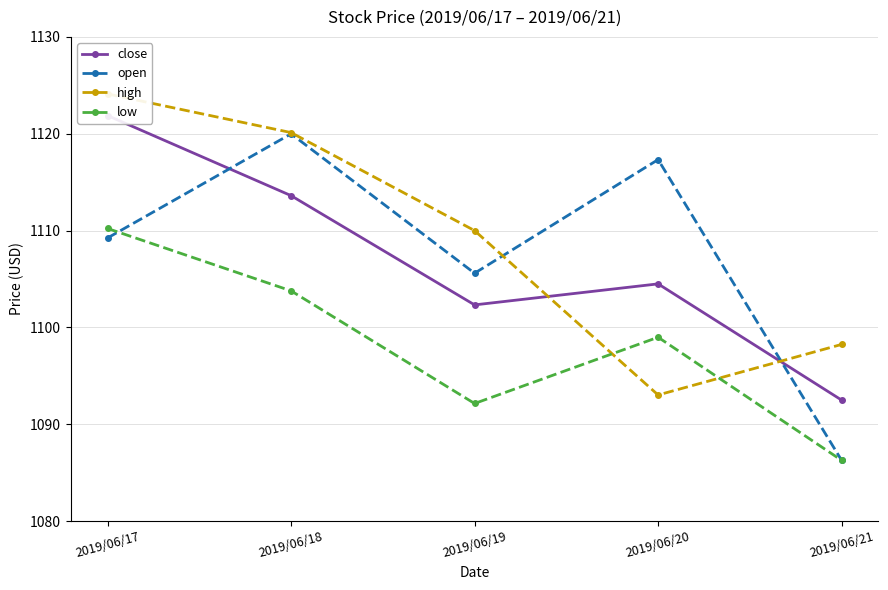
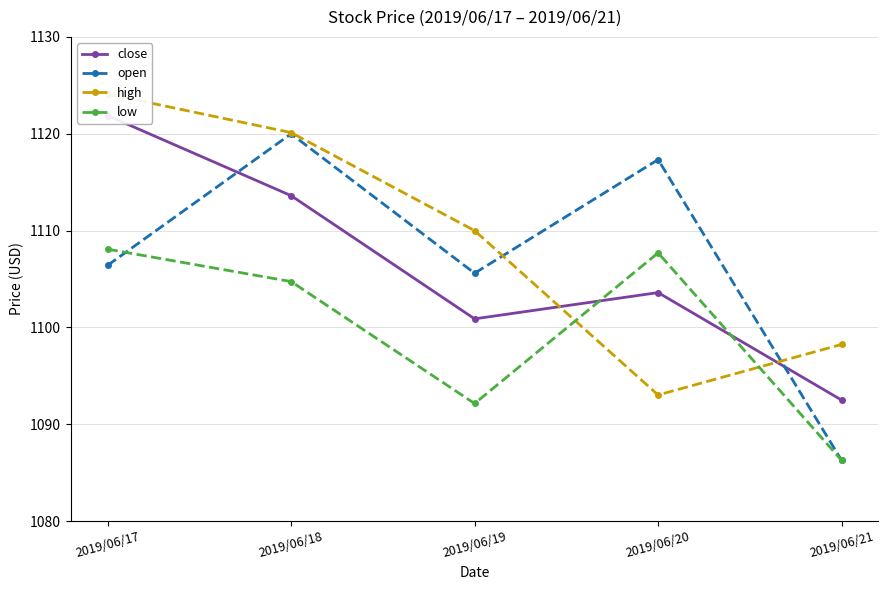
  {
    "close": {
      "2019/06/18": 1114,
-     "2019/06/19": 1102,
-     "2019/06/20": 1105,
+     "2019/06/19": 1101,
+     "2019/06/20": 1104,
      "2019/06/21": 1093
    },
    "open": {
-     "2019/06/17": 1109,
+     "2019/06/17": 1106,
      "2019/06/19": 1106,
      "2019/06/20": 1117
    },
    "high": {
      "2019/06/19": 1110,
      "2019/06/20": 1093,
      "2019/06/21": 1098
    },
    "low": {
-     "2019/06/17": 1110,
-     "2019/06/18": 1104,
+     "2019/06/17": 1108,
+     "2019/06/18": 1105,
      "2019/06/19": 1092,
-     "2019/06/20": 1099
+     "2019/06/20": 1108
    }
  }
